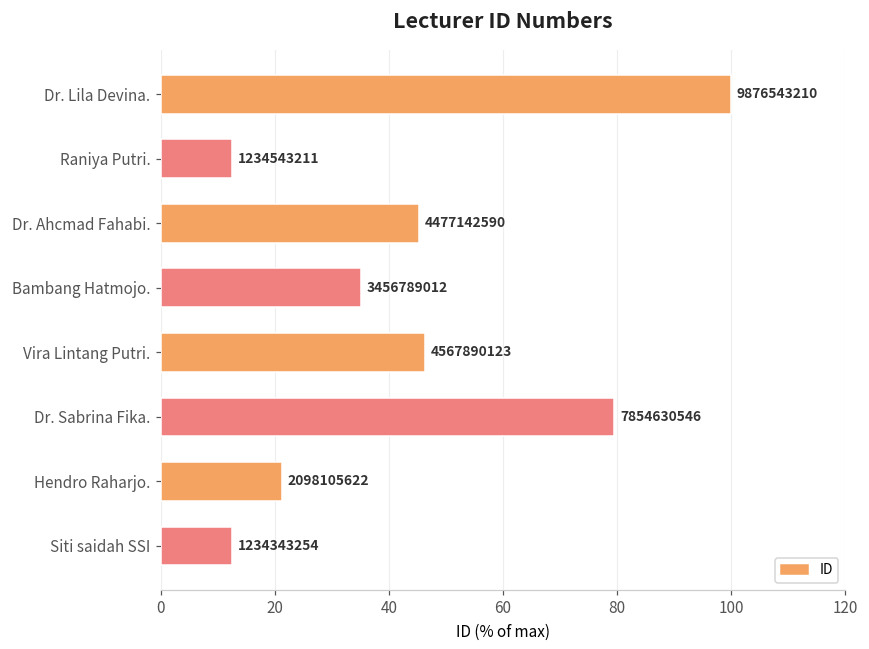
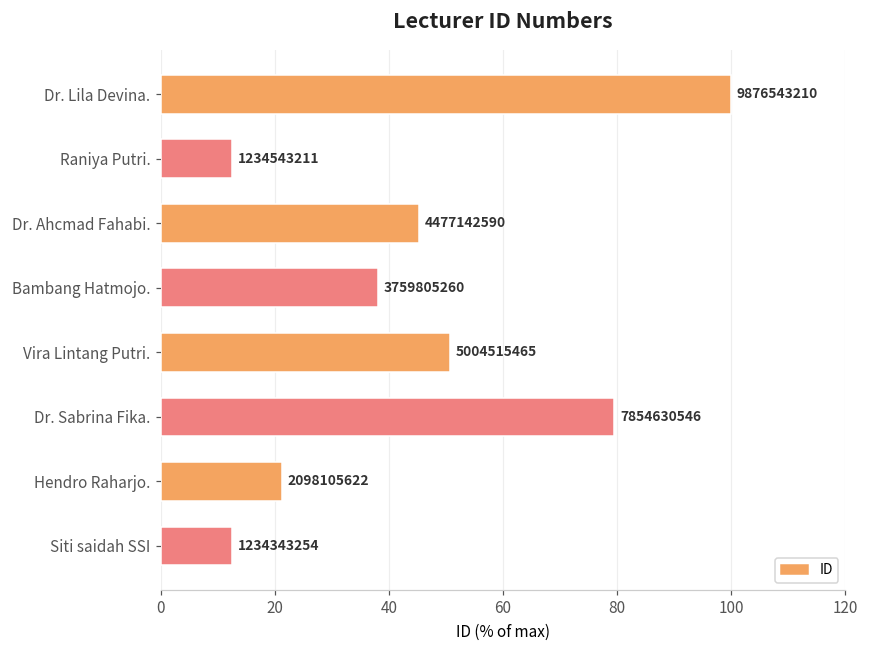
  {
-   "Bambang Hatmojo.": 3456789012,
-   "Vira Lintang Putri.": 4567890123
+   "Bambang Hatmojo.": 3759805260,
+   "Vira Lintang Putri.": 5004515465
  }
